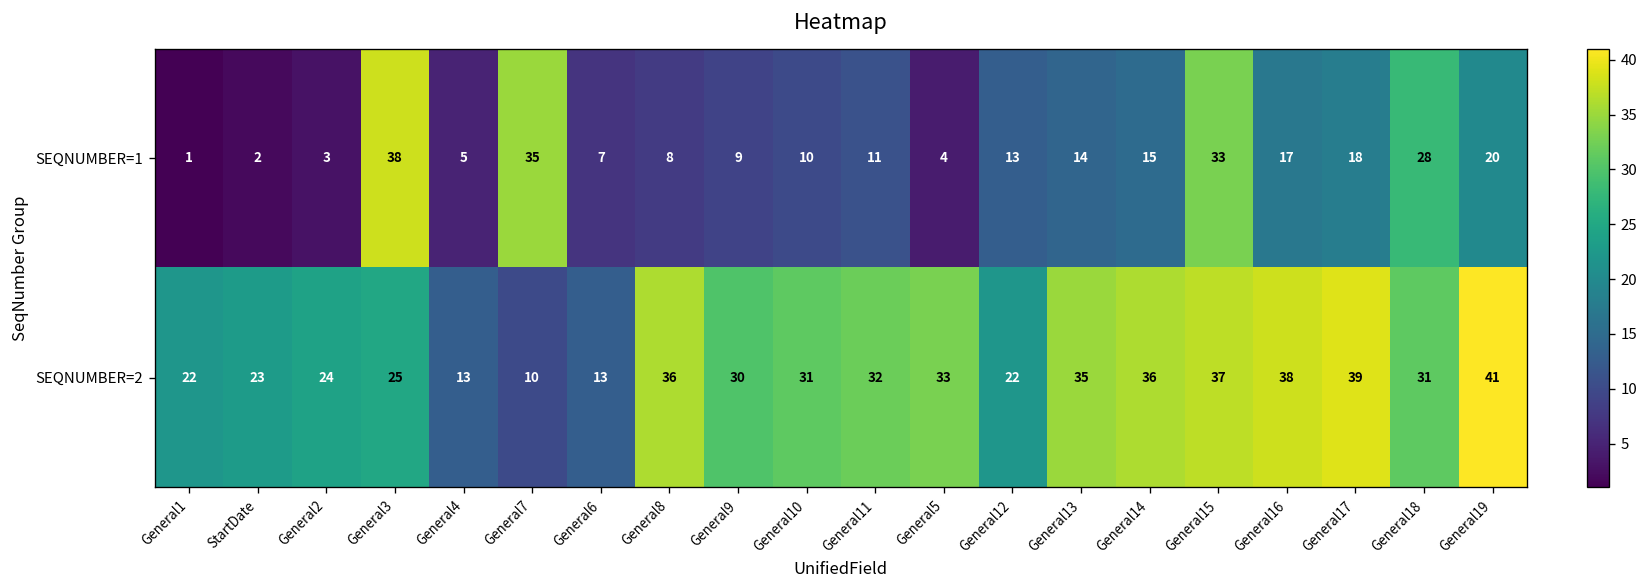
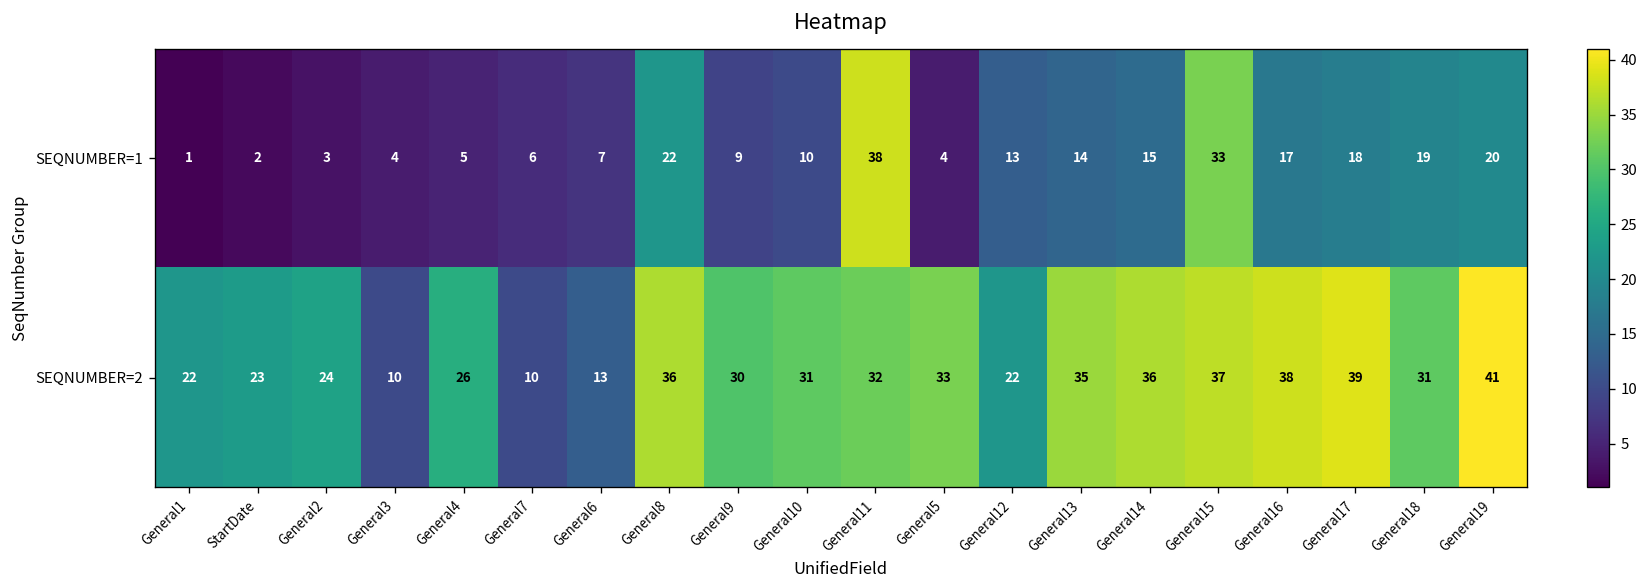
  {
    "SEQNUMBER=1": {
      "General1": 1,
      "StartDate": 2,
      "General2": 3,
-     "General3": 38,
+     "General3": 4,
      "General4": 5,
-     "General7": 35,
+     "General7": 6,
      "General6": 7,
-     "General8": 8,
+     "General8": 22,
      "General9": 9,
      "General10": 10,
-     "General11": 11,
+     "General11": 38,
      "General5": 4,
      "General12": 13,
      "General13": 14,
      "General14": 15,
      "General15": 33,
      "General16": 17,
      "General17": 18,
-     "General18": 28,
+     "General18": 19,
      "General19": 20
    },
    "SEQNUMBER=2": {
      "General1": 22,
      "StartDate": 23,
      "General2": 24,
-     "General3": 25,
-     "General4": 13,
+     "General3": 10,
+     "General4": 26,
      "General7": 10,
      "General6": 13,
      "General8": 36,
      "General9": 30,
      "General10": 31,
      "General11": 32,
      "General5": 33,
      "General12": 22,
      "General13": 35,
      "General14": 36,
      "General15": 37,
      "General16": 38,
      "General17": 39,
      "General18": 31,
      "General19": 41
    }
  }
